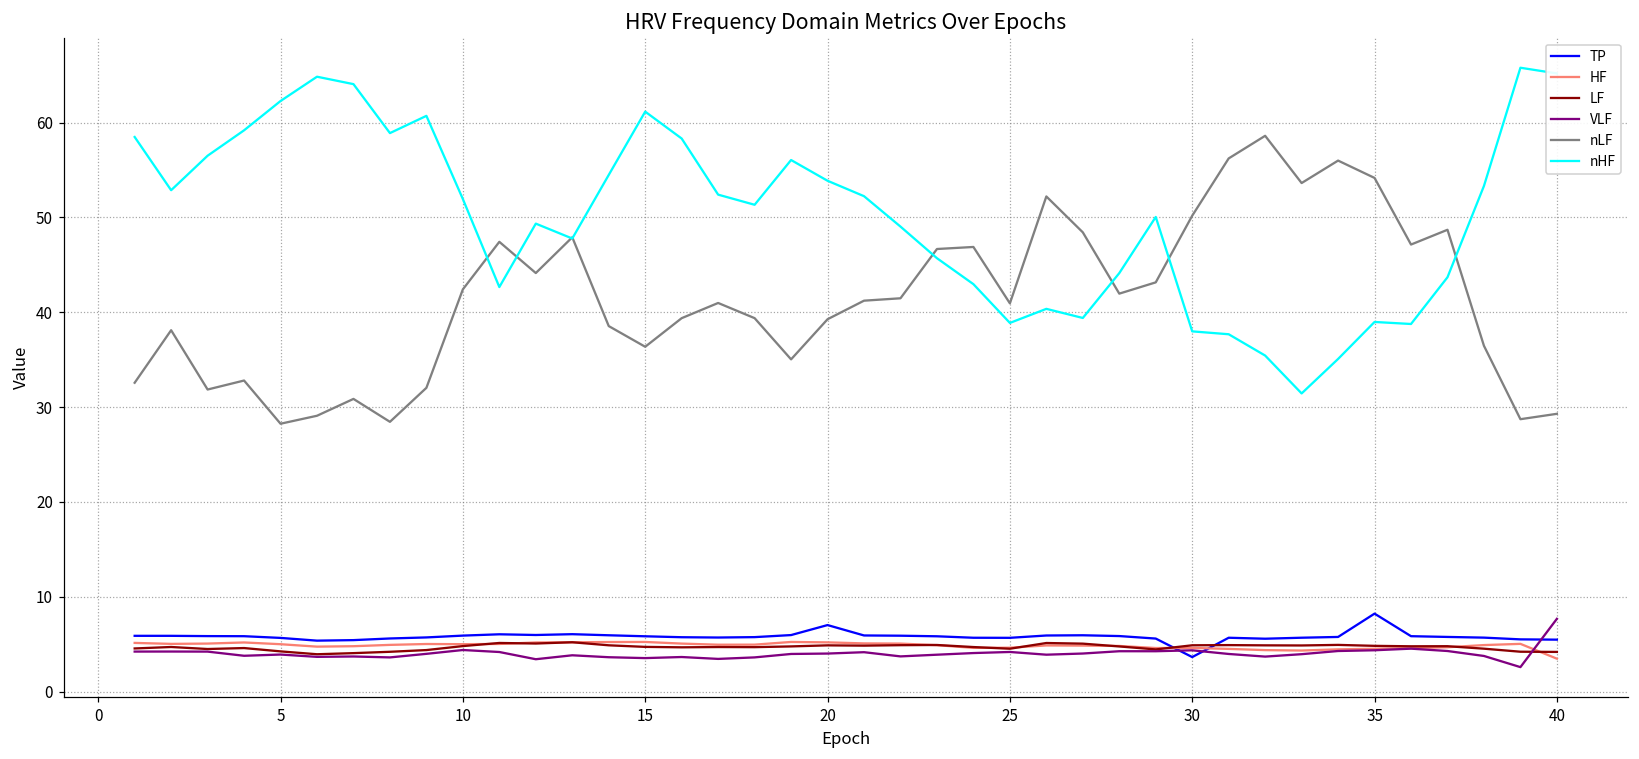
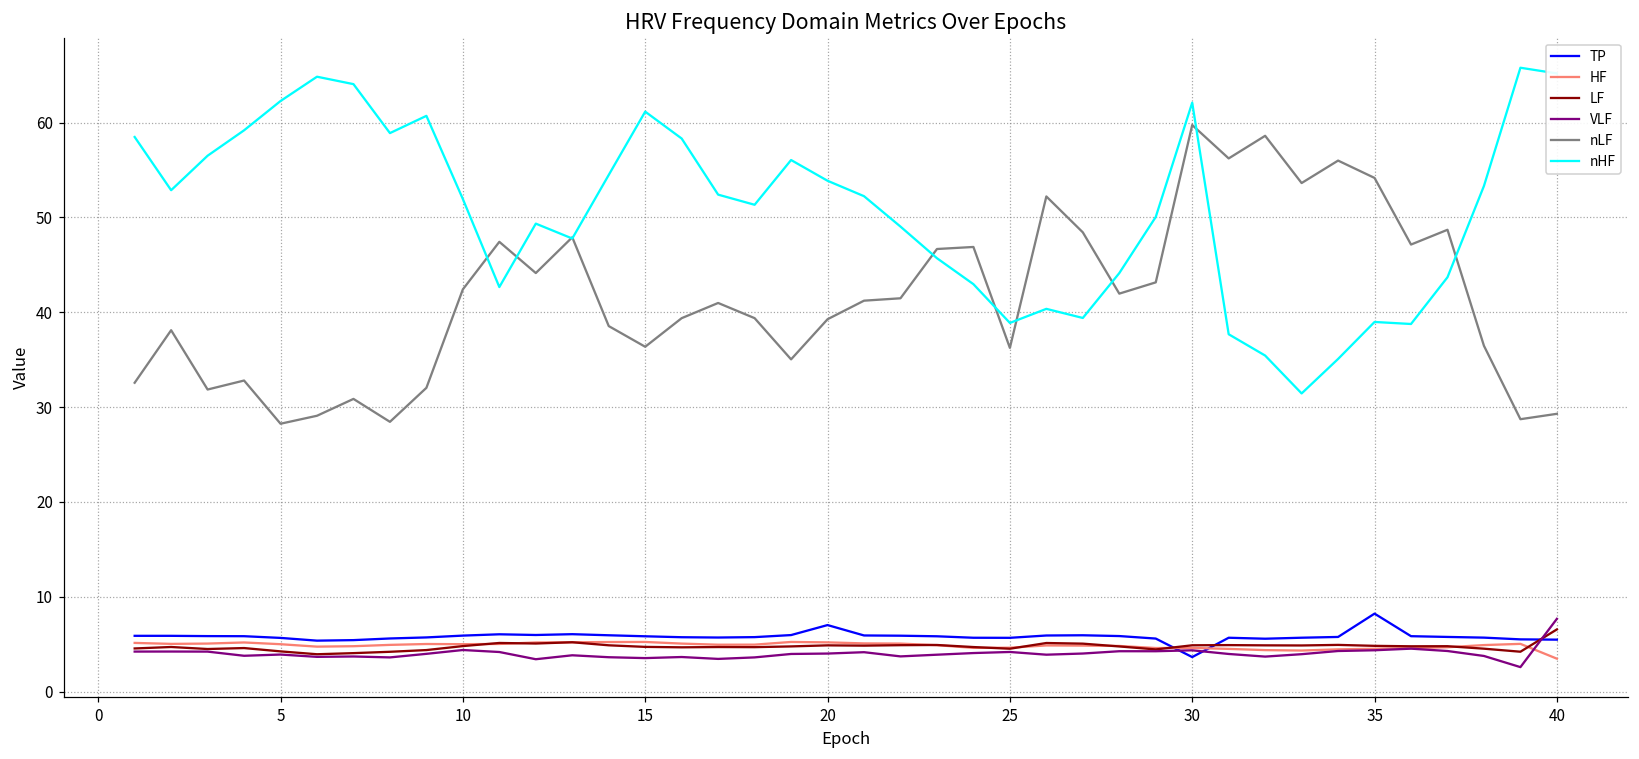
  {
    "TP": {
      "5": 6,
      "10": 6,
      "15": 6,
      "20": 7,
      "25": 6,
      "30": 4,
      "35": 8,
      "40": 5
    },
    "HF": {
      "5": 5,
      "15": 5,
      "20": 5,
      "40": 3
    },
    "LF": {
      "5": 4,
      "15": 5,
      "20": 5,
      "35": 5,
-     "40": 4
+     "40": 7
    },
    "VLF": {
      "5": 4,
      "10": 4,
      "15": 4,
      "20": 4,
      "25": 4,
      "40": 8
    },
    "nLF": {
      "5": 28,
      "10": 42,
      "15": 36,
      "20": 39,
-     "25": 41,
-     "30": 50,
+     "25": 36,
+     "30": 60,
      "35": 54,
      "40": 29
    },
    "nHF": {
      "5": 62,
      "10": 52,
      "15": 61,
      "20": 54,
      "25": 39,
-     "30": 38,
+     "30": 62,
      "35": 39
    }
  }
